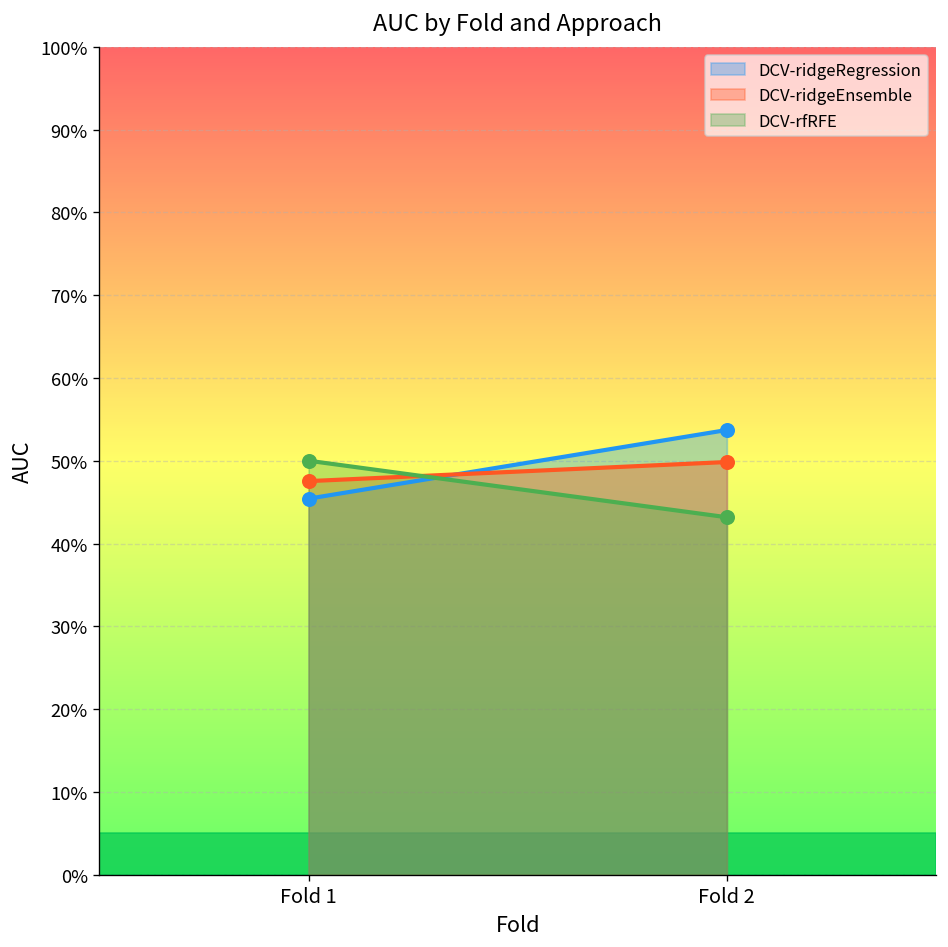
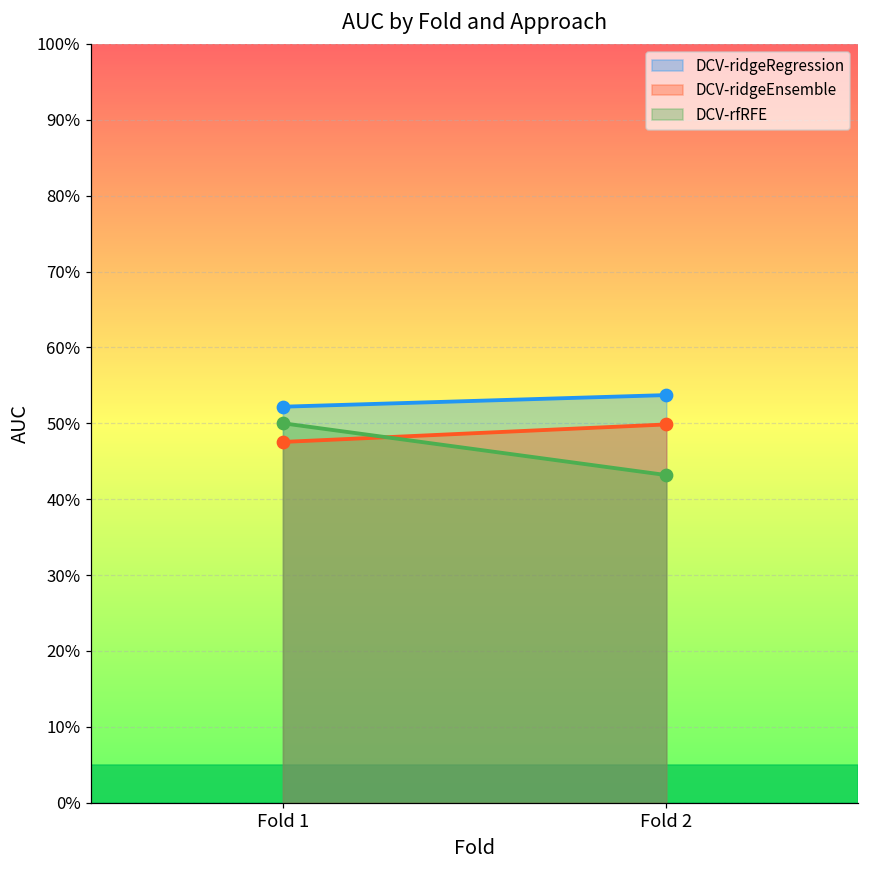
  {
    "DCV-ridgeRegression": {
-     "Fold 1": "45%",
+     "Fold 1": "52%",
      "Fold 2": "54%"
    },
    "DCV-ridgeEnsemble": {
      "Fold 1": "48%",
      "Fold 2": "50%"
    },
    "DCV-rfRFE": {
      "Fold 1": "50%",
      "Fold 2": "43%"
    }
  }
